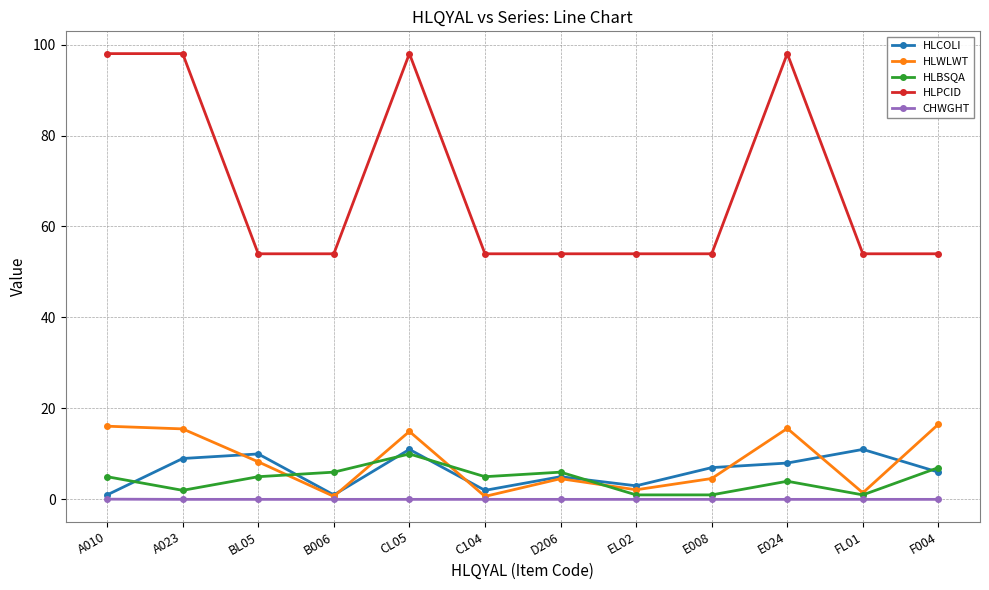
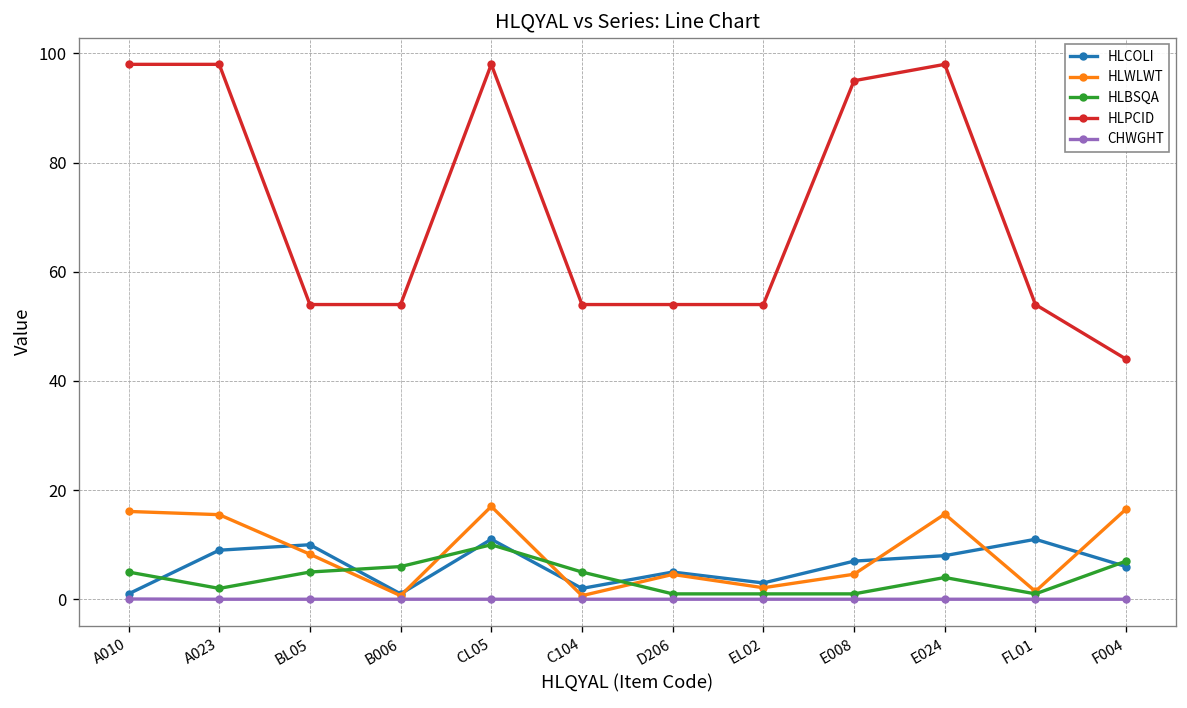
  {
    "HLCOLI": {
      "A010": 1,
      "A023": 9,
      "BL05": 10,
      "CL05": 11,
      "C104": 2,
      "EL02": 3,
      "E008": 7,
      "E024": 8,
      "FL01": 11,
      "F004": 6
    },
    "HLWLWT": {
      "A010": 16,
      "A023": 16,
      "BL05": 8,
-     "CL05": 15,
+     "CL05": 17,
      "C104": 1,
      "EL02": 2,
      "E008": 5,
      "E024": 16,
      "F004": 17
    },
    "HLBSQA": {
      "A010": 5,
      "A023": 2,
      "BL05": 5,
      "B006": 6,
      "CL05": 10,
      "C104": 5,
-     "D206": 6,
+     "D206": 1,
      "EL02": 1,
      "E008": 1,
      "E024": 4,
      "F004": 7
    },
    "HLPCID": {
-     "E008": 54,
-     "F004": 54
+     "E008": 95,
+     "F004": 44
    }
  }
